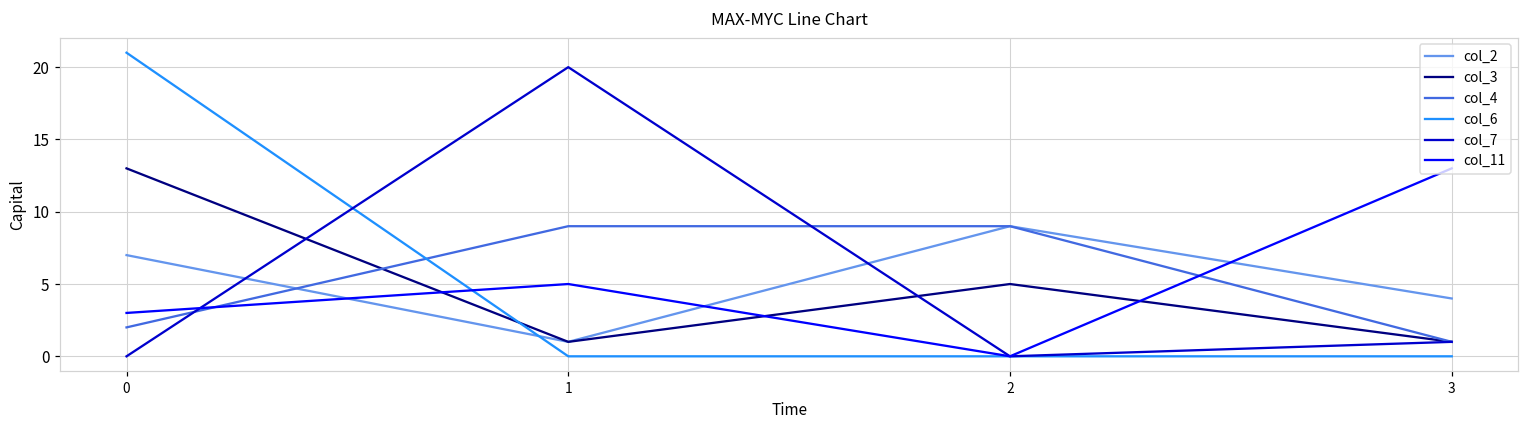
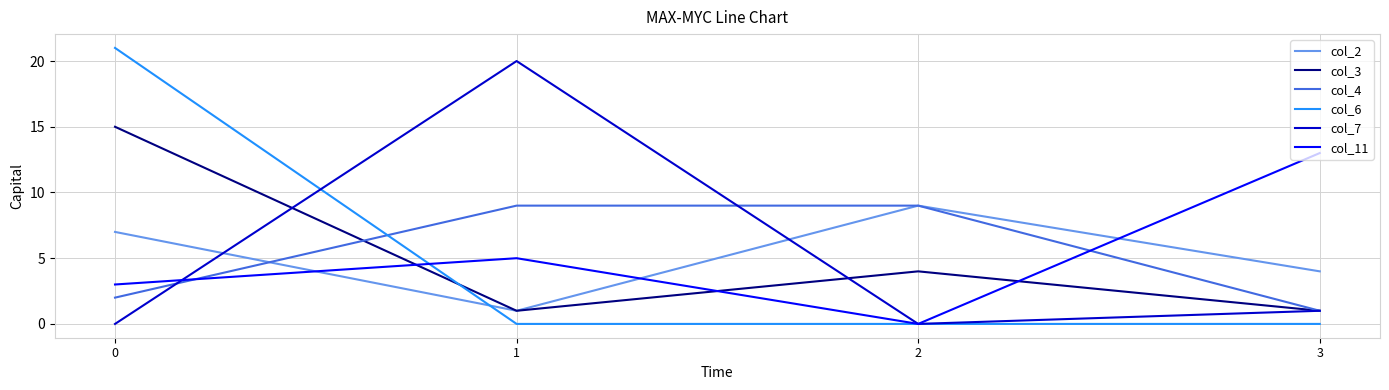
  {
    "col_3": {
-     "0": 13,
-     "2": 5
+     "0": 15,
+     "2": 4
    },
    "col_6": {
      "0": 21,
      "1": 0,
      "3": 0
    }
  }
